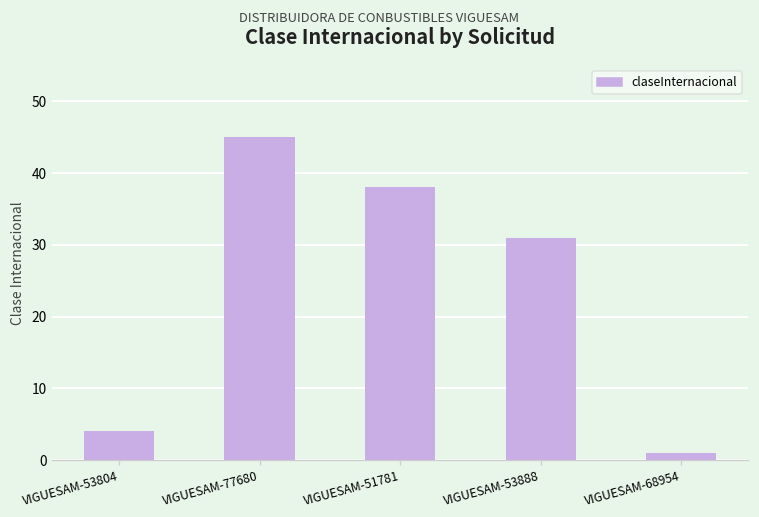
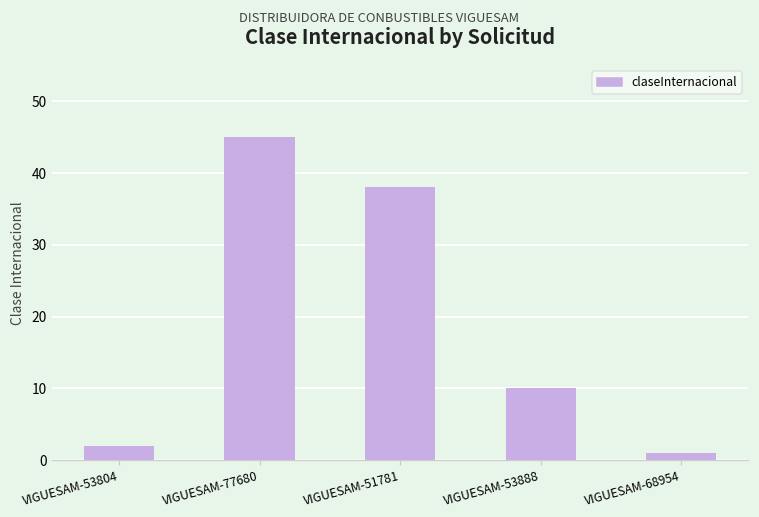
  {
-   "VIGUESAM-53804": 4,
+   "VIGUESAM-53804": 2,
    "VIGUESAM-77680": 45,
    "VIGUESAM-51781": 38,
-   "VIGUESAM-53888": 31,
+   "VIGUESAM-53888": 10,
    "VIGUESAM-68954": 1
  }
